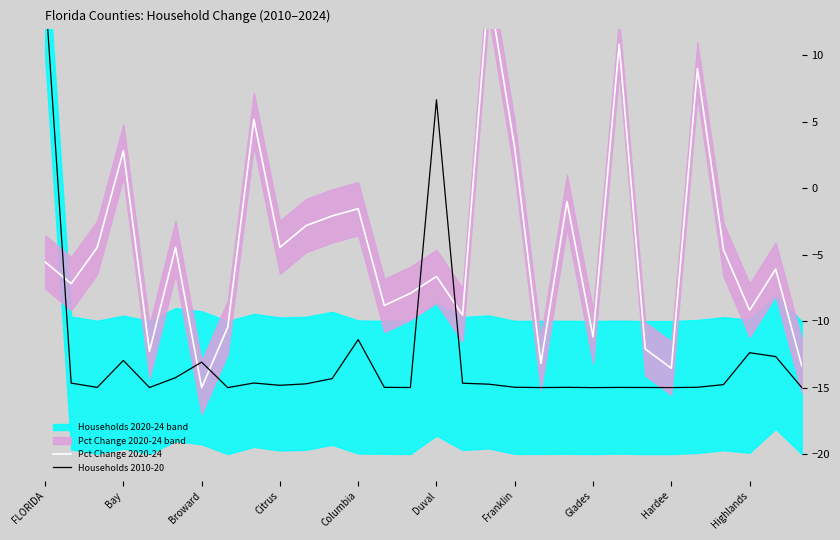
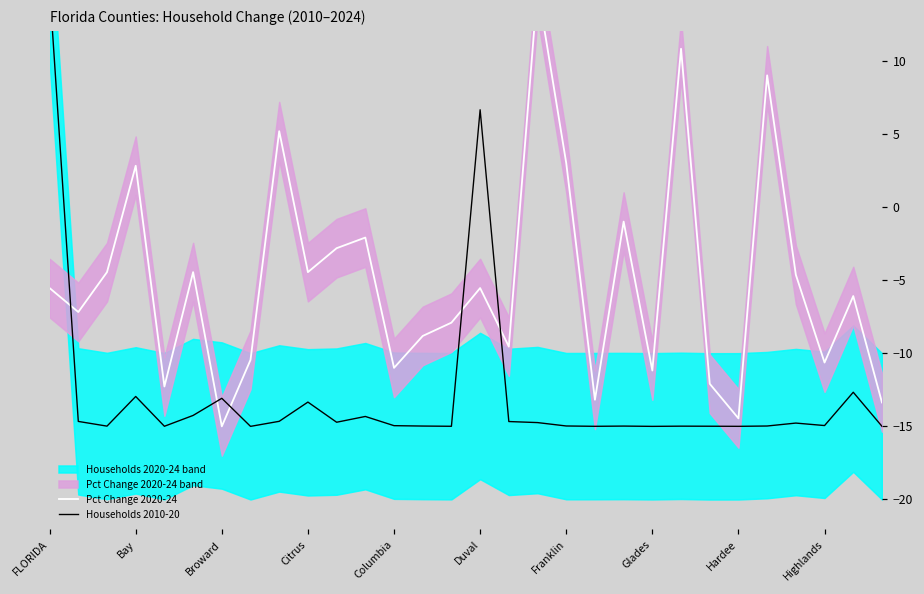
  {
    "Pct Change 2020-24": {
      "FLORIDA": -5.5,
      "Bay": 2.8,
      "Broward": -15.0,
      "Citrus": -4.5,
-     "Columbia": -1.5,
-     "Duval": -6.6,
+     "Columbia": -11.0,
+     "Duval": -5.5,
      "Franklin": 3.0,
      "Glades": -11.2,
-     "Hardee": -13.5,
-     "Highlands": -9.2
+     "Hardee": -14.5,
+     "Highlands": -10.6
    },
    "Households 2010-20": {
      "Bay": -13.0,
-     "Citrus": -14.8,
-     "Columbia": -11.4,
+     "Citrus": -13.3,
+     "Columbia": -15.0,
      "Duval": 6.6,
      "Franklin": -15.0,
      "Glades": -15.0,
      "Hardee": -15.0,
-     "Highlands": -12.4
+     "Highlands": -14.9
    }
  }
